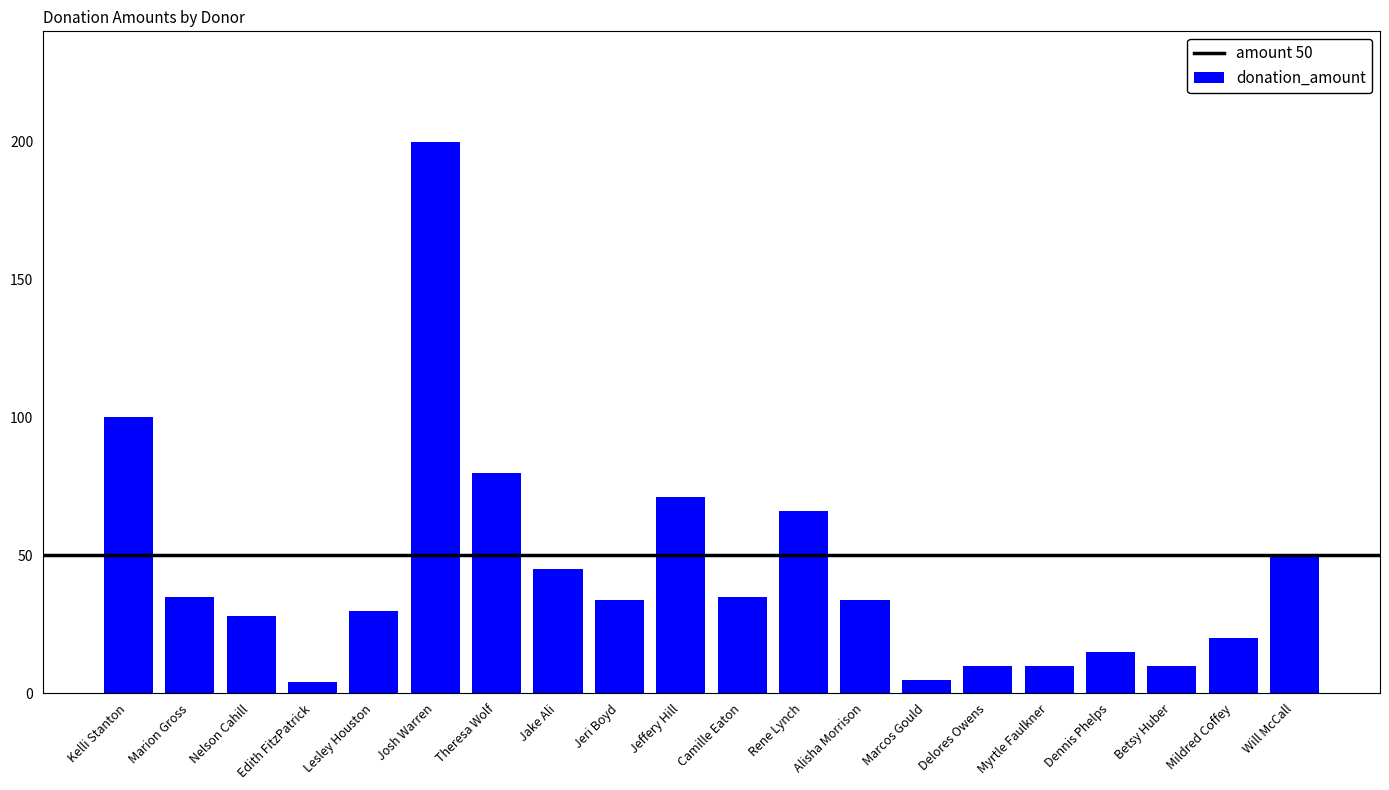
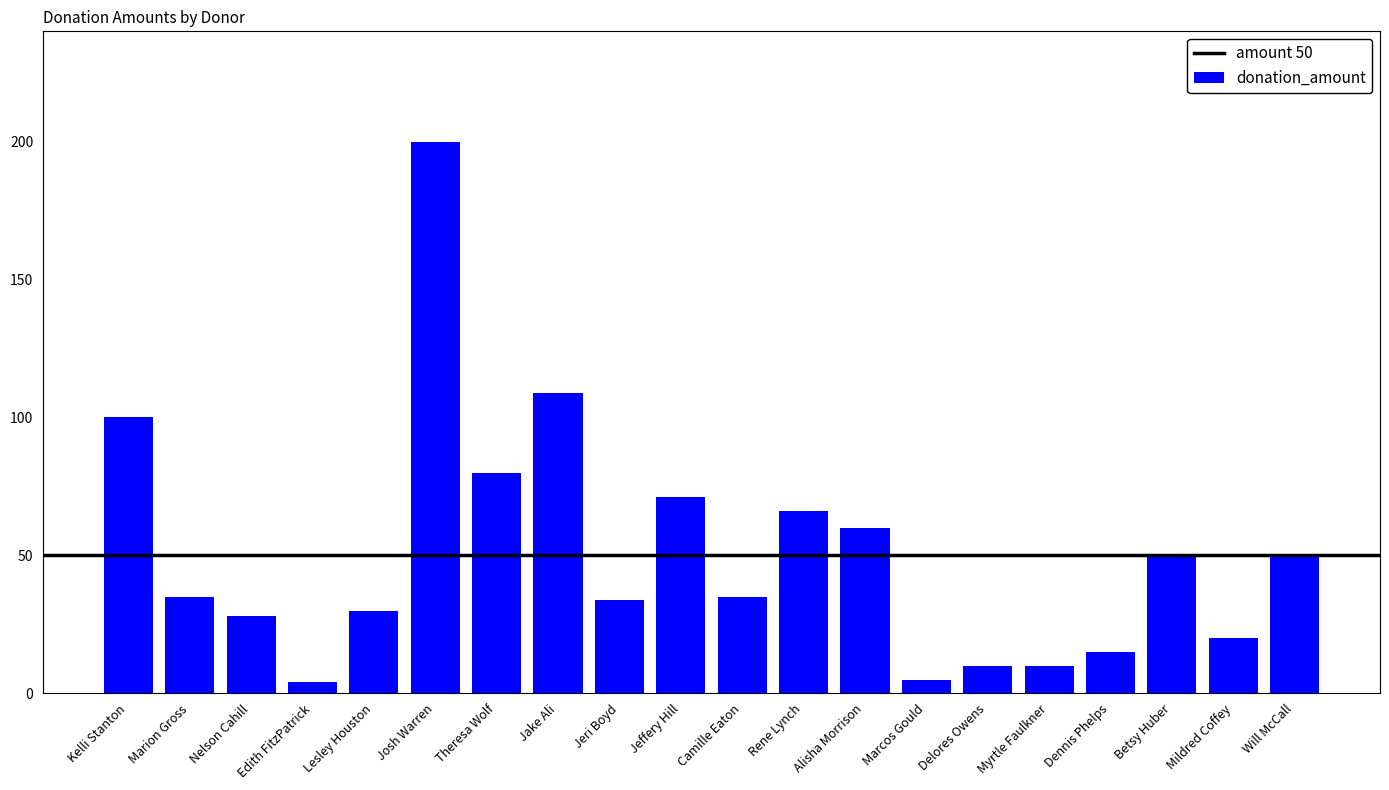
  {
    "Kelli Stanton": 100,
    "Marion Gross": 35,
    "Nelson Cahill": 28,
    "Edith FitzPatrick": 4,
    "Lesley Houston": 30,
    "Josh Warren": 200,
    "Theresa Wolf": 80,
-   "Jake Ali": 45,
+   "Jake Ali": 109,
    "Jeri Boyd": 34,
    "Jeffery Hill": 71,
    "Camille Eaton": 35,
    "Rene Lynch": 66,
-   "Alisha Morrison": 34,
+   "Alisha Morrison": 60,
    "Marcos Gould": 5,
    "Delores Owens": 10,
    "Myrtle Faulkner": 10,
    "Dennis Phelps": 15,
-   "Betsy Huber": 10,
+   "Betsy Huber": 50,
    "Mildred Coffey": 20,
    "Will McCall": 50
  }
